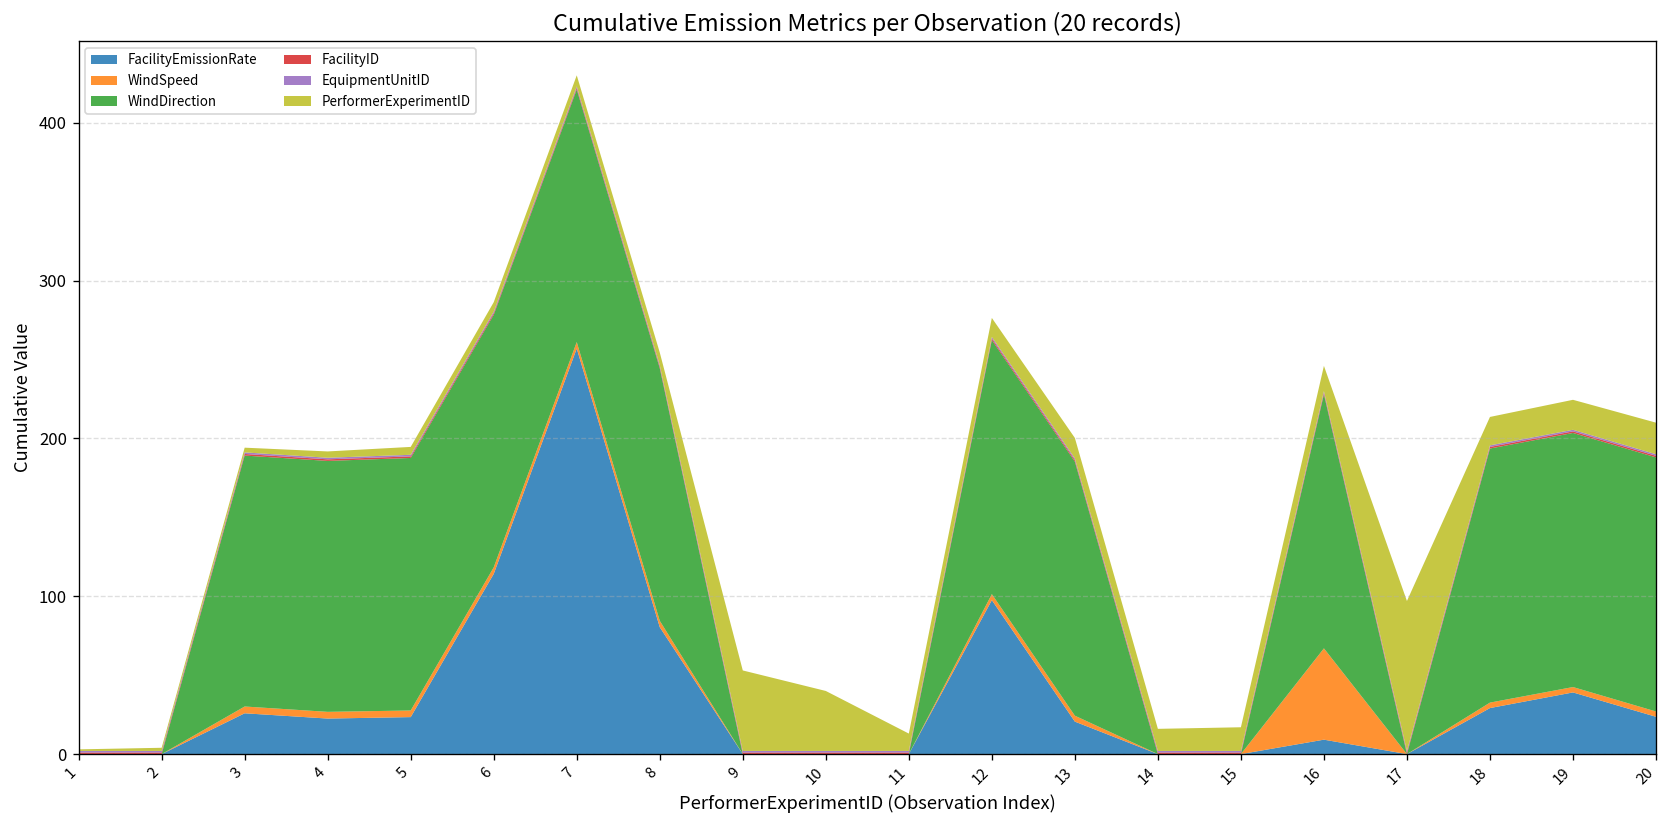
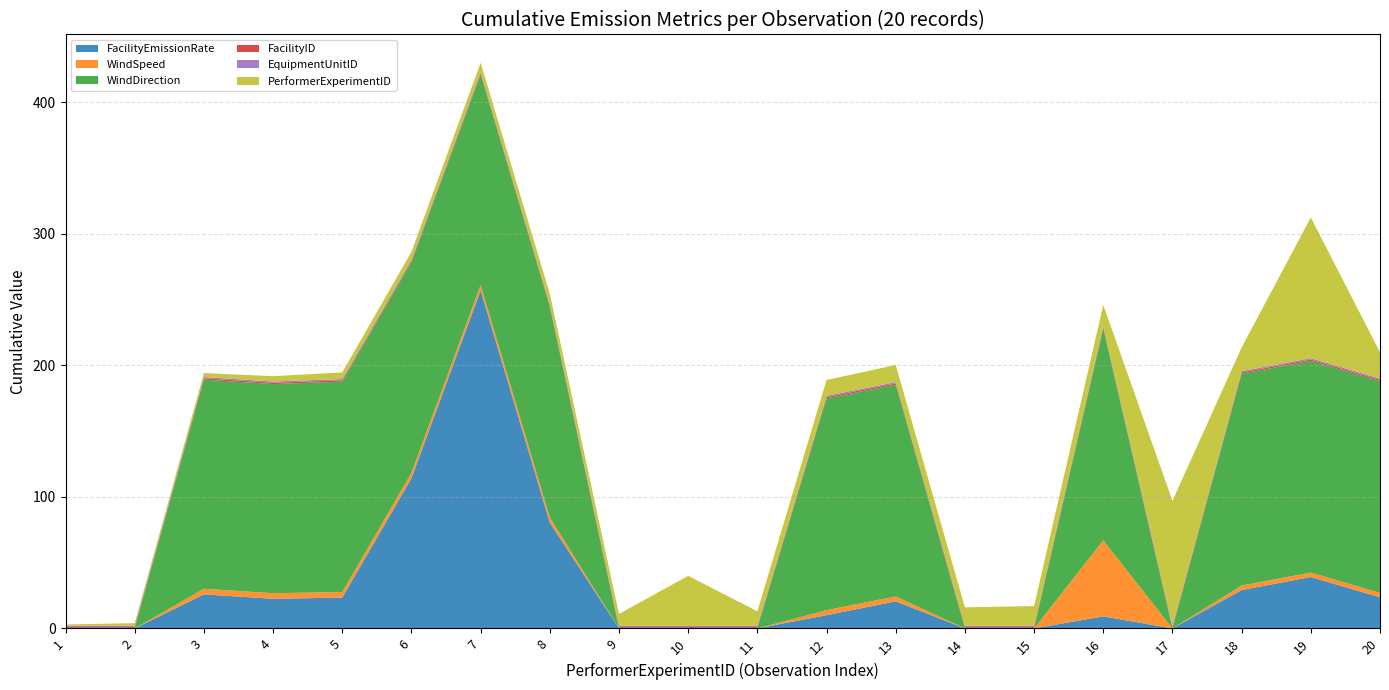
  {
    "FacilityEmissionRate": {
      "3": 26,
      "4": 23,
      "5": 23,
      "6": 114,
      "7": 257,
      "8": 80,
-     "12": 98,
+     "12": 10,
      "13": 21,
      "16": 9,
      "18": 29,
      "19": 39,
      "20": 24
    },
    "WindSpeed": {
      "3": 4,
      "4": 4,
      "5": 4,
      "6": 4,
      "7": 4,
      "8": 4,
      "12": 4,
      "13": 4,
      "16": 58,
      "18": 3,
      "19": 3,
      "20": 3
    },
    "PerformerExperimentID": {
      "2": 2,
      "3": 3,
      "4": 4,
      "5": 5,
      "6": 6,
      "7": 7,
      "8": 8,
-     "9": 51,
+     "9": 9,
      "10": 38,
      "11": 11,
      "12": 12,
      "13": 13,
      "14": 14,
      "15": 15,
      "16": 16,
      "17": 95,
      "18": 18,
-     "19": 19,
+     "19": 107,
      "20": 20
    }
  }
